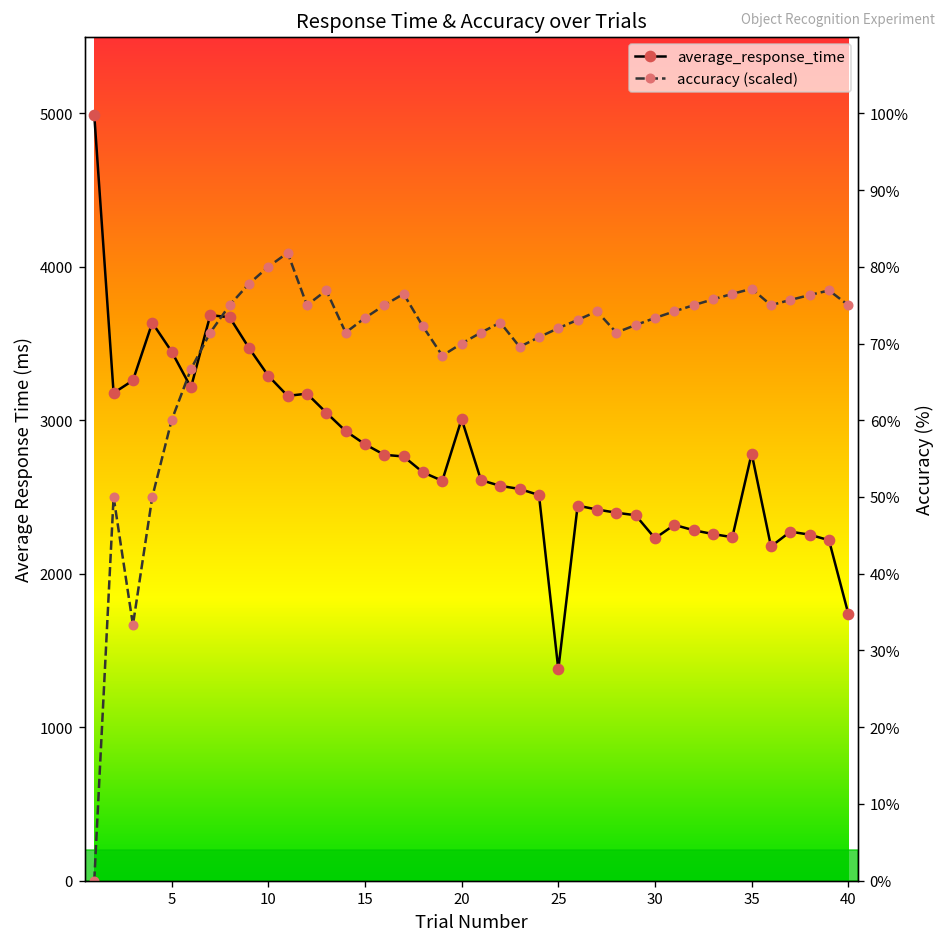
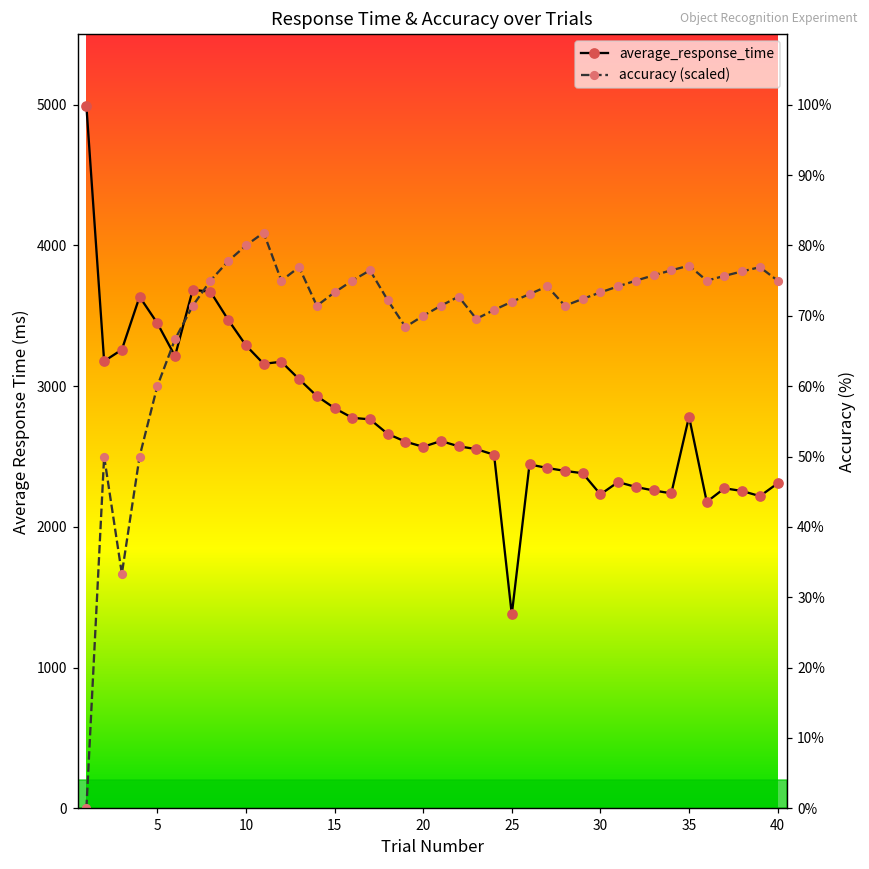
  {
    "average_response_time": {
      "5": 3450,
      "10": 3290,
      "15": 2840,
-     "20": 3010,
+     "20": 2570,
      "25": 1380,
      "30": 2230,
      "35": 2780,
-     "40": 1740
+     "40": 2310
    },
    "accuracy (scaled)": {
      "5": 3000,
      "10": 4000,
      "15": 3670,
      "20": 3500,
      "25": 3600,
      "30": 3670,
      "35": 3860,
      "40": 3750
    }
  }
